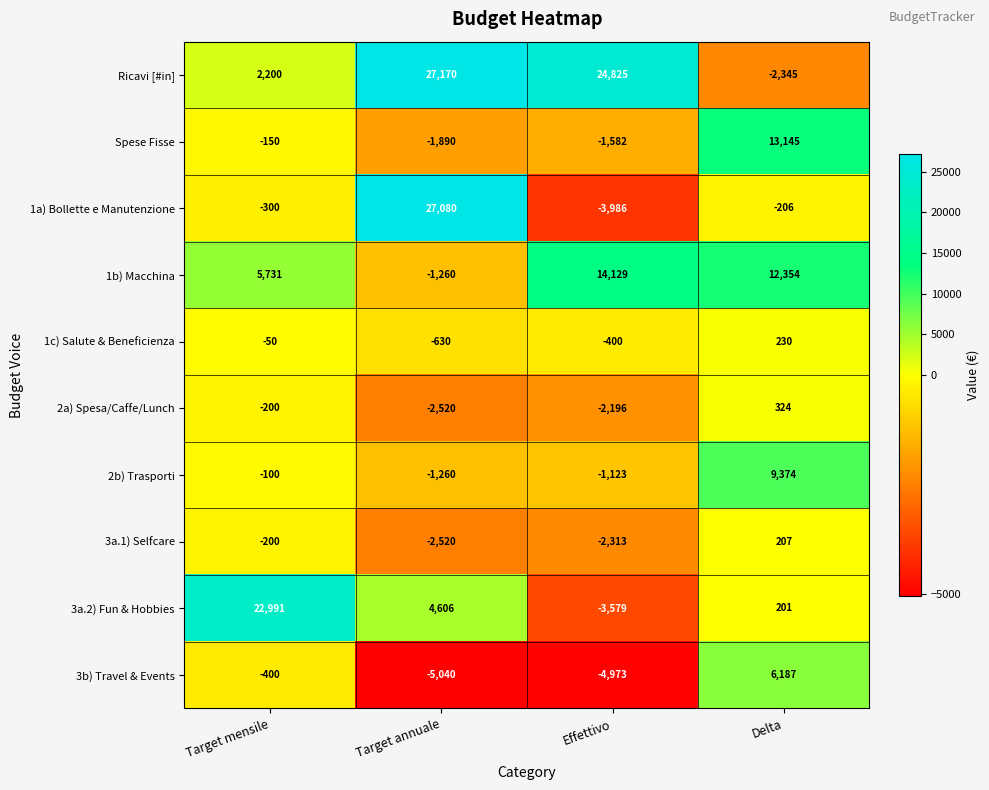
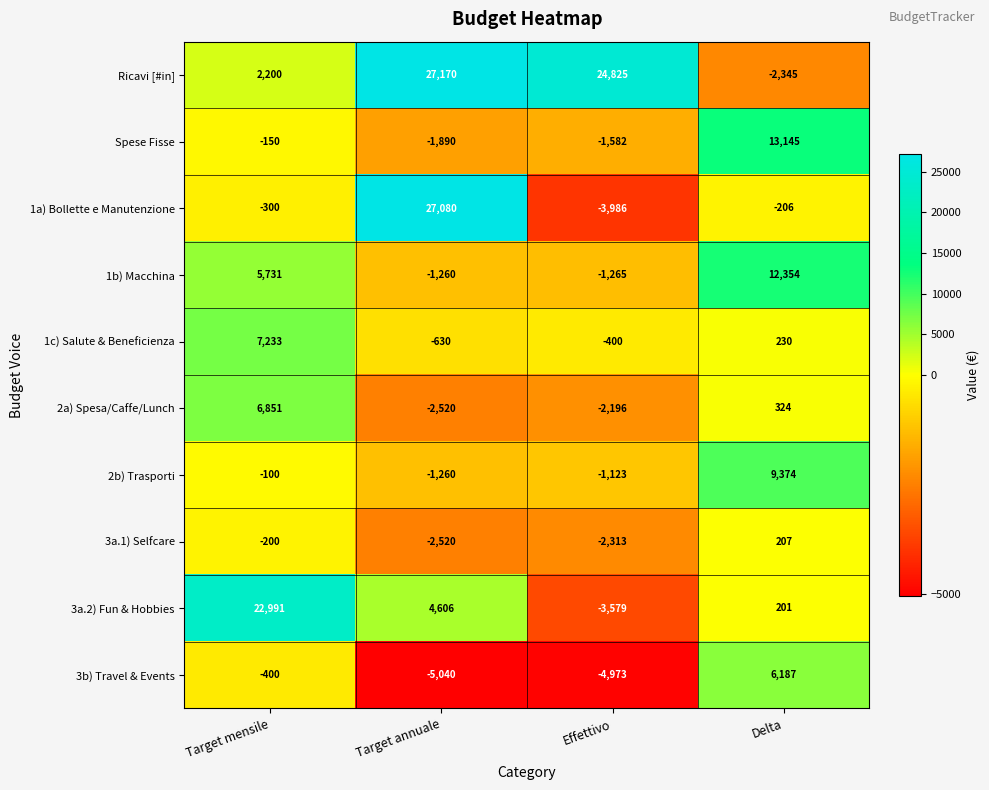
  {
    "Ricavi [#in]": {
      "Target mensile": "2,200",
      "Target annuale": "27,170",
      "Effettivo": "24,825",
      "Delta": "-2,345"
    },
    "Spese Fisse": {
      "Target mensile": "-150",
      "Target annuale": "-1,890",
      "Effettivo": "-1,582",
      "Delta": "13,145"
    },
    "1a) Bollette e Manutenzione": {
      "Target mensile": "-300",
      "Target annuale": "27,080",
      "Effettivo": "-3,986",
      "Delta": "-206"
    },
    "1b) Macchina": {
      "Target mensile": "5,731",
      "Target annuale": "-1,260",
-     "Effettivo": "14,129",
+     "Effettivo": "-1,265",
      "Delta": "12,354"
    },
    "1c) Salute & Beneficienza": {
-     "Target mensile": "-50",
+     "Target mensile": "7,233",
      "Target annuale": "-630",
      "Effettivo": "-400",
      "Delta": "230"
    },
    "2a) Spesa/Caffe/Lunch": {
-     "Target mensile": "-200",
+     "Target mensile": "6,851",
      "Target annuale": "-2,520",
      "Effettivo": "-2,196",
      "Delta": "324"
    },
    "2b) Trasporti": {
      "Target mensile": "-100",
      "Target annuale": "-1,260",
      "Effettivo": "-1,123",
      "Delta": "9,374"
    },
    "3a.1) Selfcare": {
      "Target mensile": "-200",
      "Target annuale": "-2,520",
      "Effettivo": "-2,313",
      "Delta": "207"
    },
    "3a.2) Fun & Hobbies": {
      "Target mensile": "22,991",
      "Target annuale": "4,606",
      "Effettivo": "-3,579",
      "Delta": "201"
    },
    "3b) Travel & Events": {
      "Target mensile": "-400",
      "Target annuale": "-5,040",
      "Effettivo": "-4,973",
      "Delta": "6,187"
    }
  }
